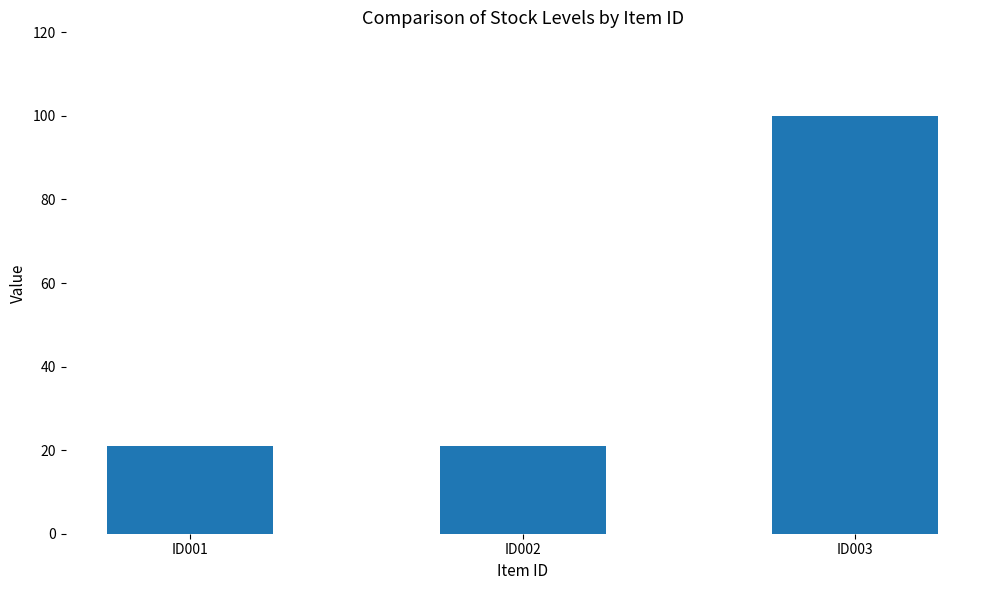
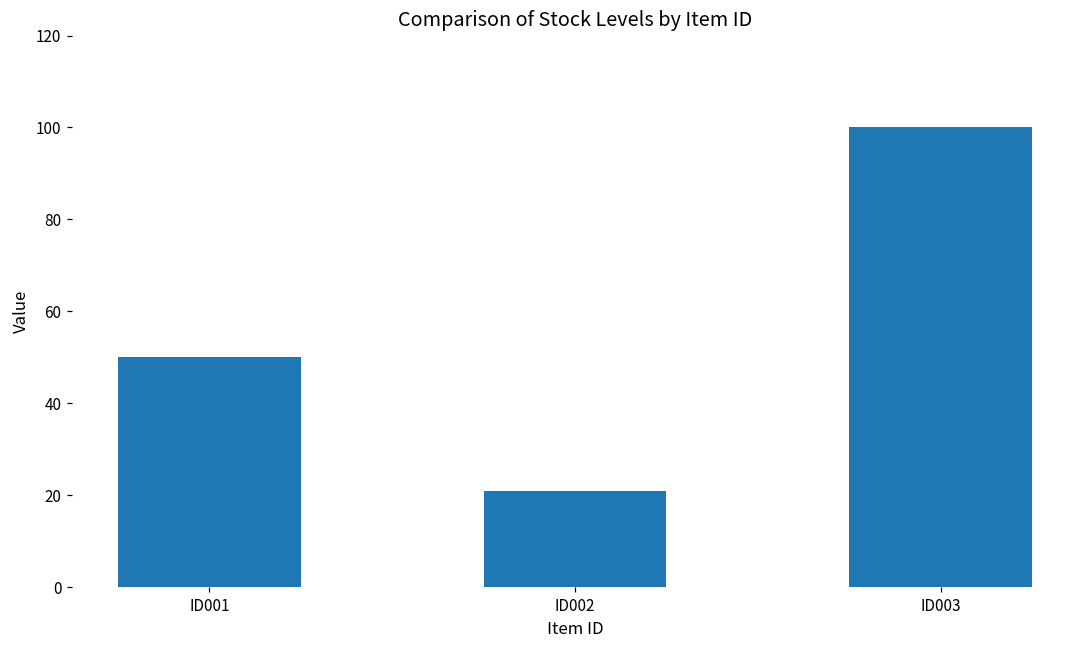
  {
-   "ID001": 21,
+   "ID001": 50,
    "ID002": 21,
    "ID003": 100
  }
